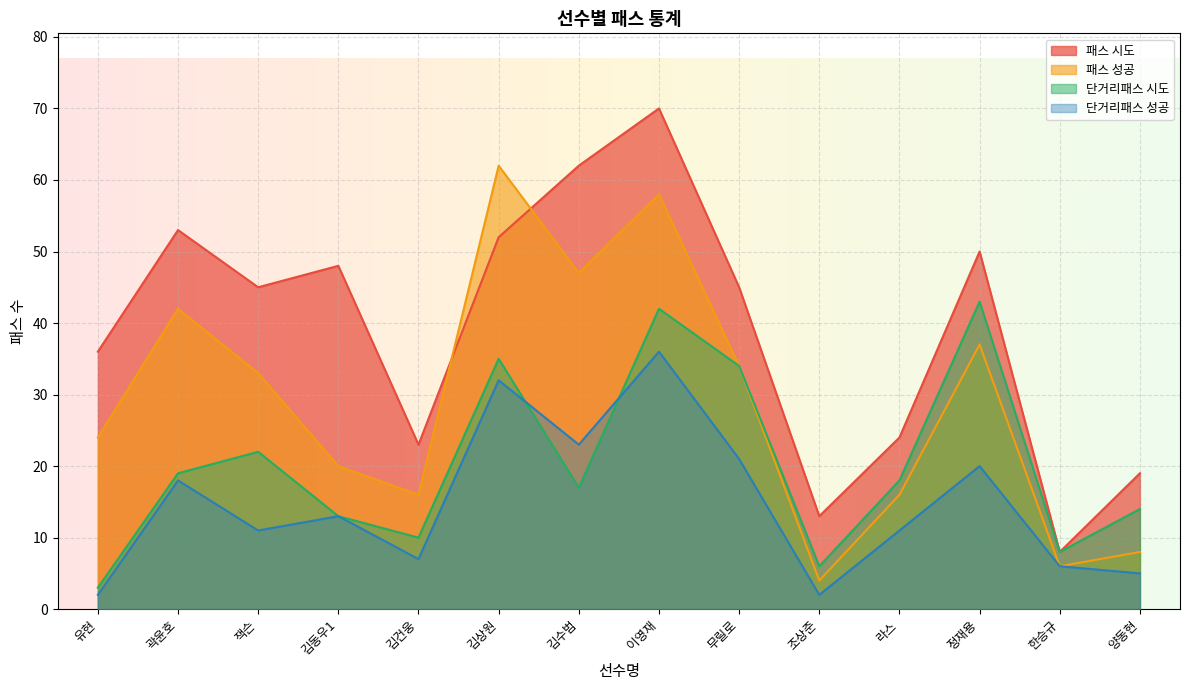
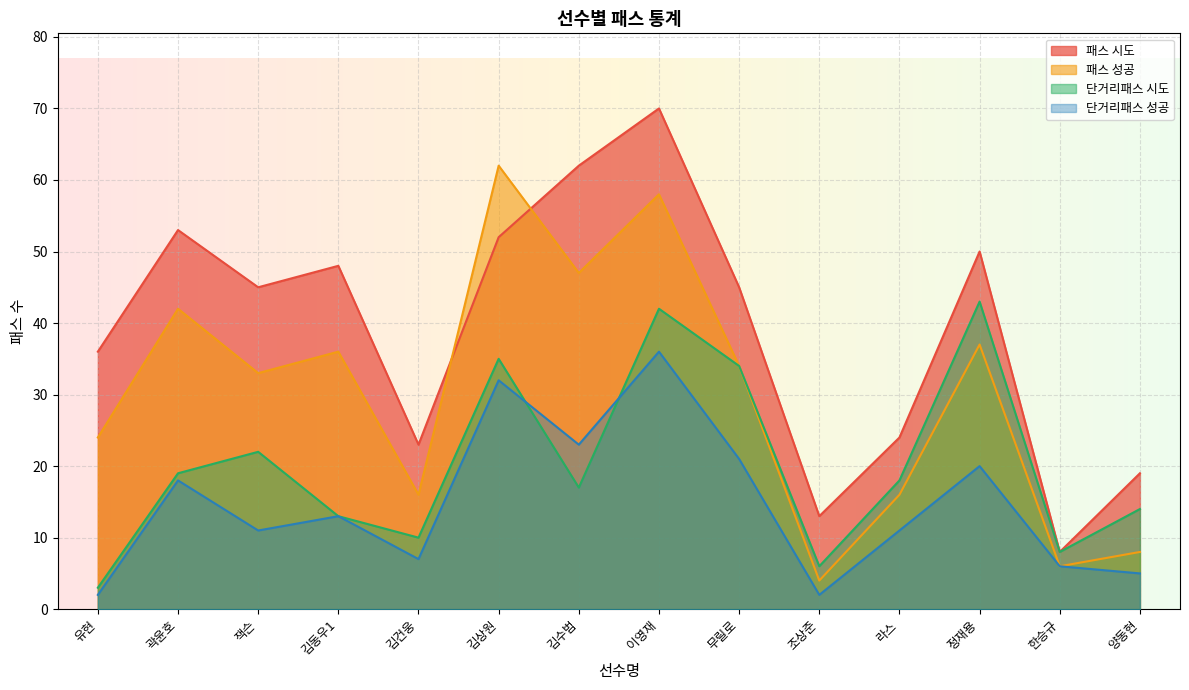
  {
    "패스 시도": {
      "유현": 36,
      "곽윤호": 53,
      "잭슨": 45,
      "김동우1": 48,
      "김건웅": 23,
      "김상원": 52,
      "김수범": 62,
      "이영재": 70,
      "무릴로": 45,
      "조상준": 13,
      "라스": 24,
      "정재용": 50,
      "양동현": 19
    },
    "패스 성공": {
      "유현": 24,
      "곽윤호": 42,
      "잭슨": 33,
-     "김동우1": 20,
+     "김동우1": 36,
      "김건웅": 16,
      "김상원": 62,
      "김수범": 47,
      "이영재": 58,
      "조상준": 4,
      "라스": 16,
      "정재용": 37,
      "양동현": 8
    },
    "단거리패스 시도": {
      "유현": 3,
      "곽윤호": 19,
      "잭슨": 22,
      "김건웅": 10,
      "김상원": 35,
      "김수범": 17,
      "이영재": 42,
      "조상준": 6,
      "라스": 18,
      "정재용": 43,
      "양동현": 14
    },
    "단거리패스 성공": {
      "유현": 2,
      "곽윤호": 18,
      "잭슨": 11,
      "김건웅": 7,
      "김상원": 32,
      "김수범": 23,
      "이영재": 36,
      "무릴로": 21,
      "조상준": 2,
      "라스": 11,
      "정재용": 20,
      "양동현": 5
    }
  }
